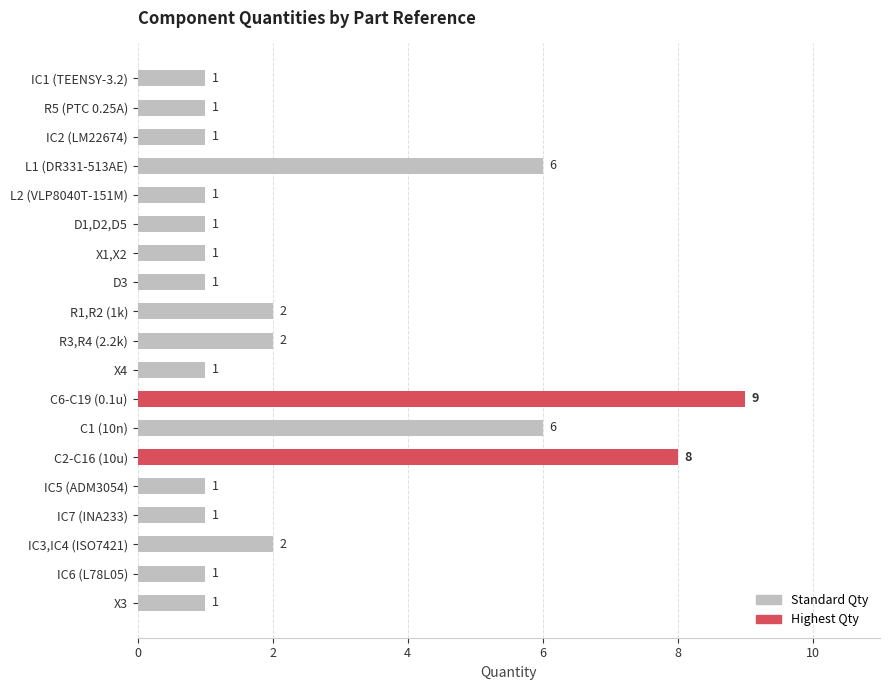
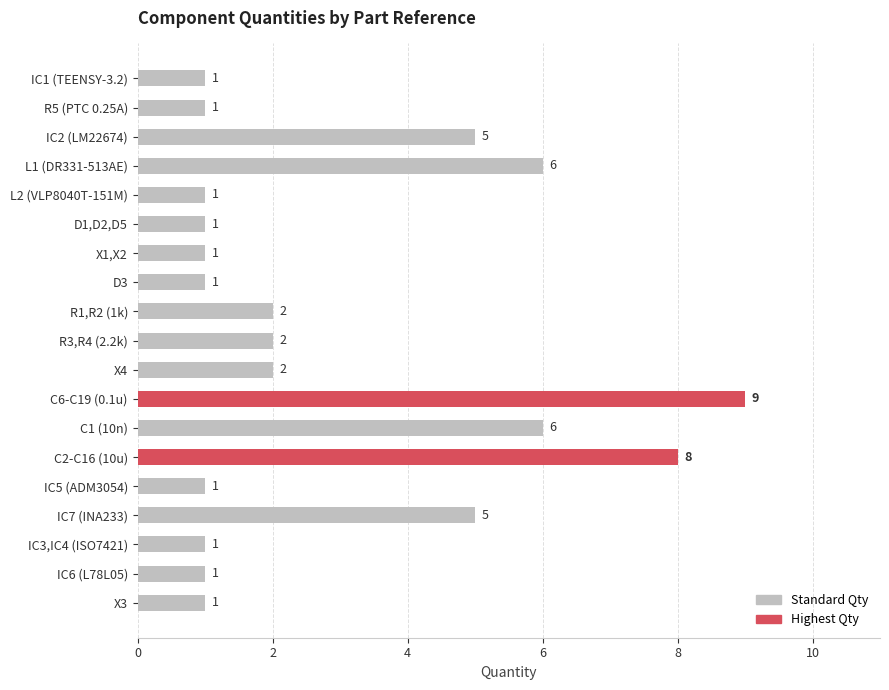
  {
    "IC1 (TEENSY-3.2)": 1,
    "R5 (PTC 0.25A)": 1,
-   "IC2 (LM22674)": 1,
+   "IC2 (LM22674)": 5,
    "L1 (DR331-513AE)": 6,
    "L2 (VLP8040T-151M)": 1,
    "D1,D2,D5": 1,
    "X1,X2": 1,
    "D3": 1,
    "R1,R2 (1k)": 2,
    "R3,R4 (2.2k)": 2,
-   "X4": 1,
+   "X4": 2,
    "C6-C19 (0.1u)": 9,
    "C1 (10n)": 6,
    "C2-C16 (10u)": 8,
    "IC5 (ADM3054)": 1,
-   "IC7 (INA233)": 1,
-   "IC3,IC4 (ISO7421)": 2,
+   "IC7 (INA233)": 5,
+   "IC3,IC4 (ISO7421)": 1,
    "IC6 (L78L05)": 1,
    "X3": 1
  }
